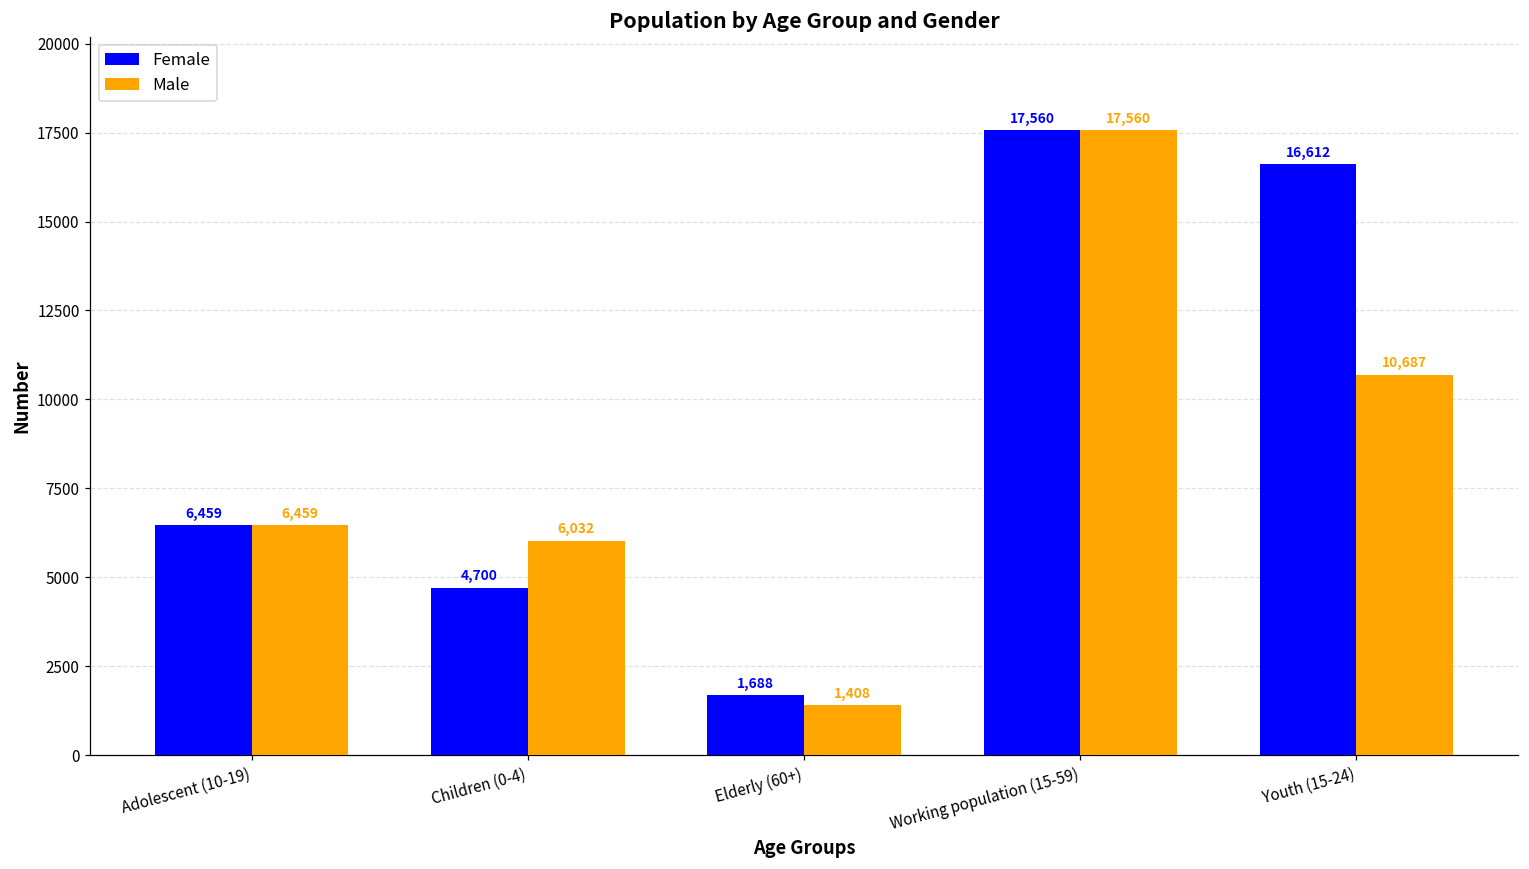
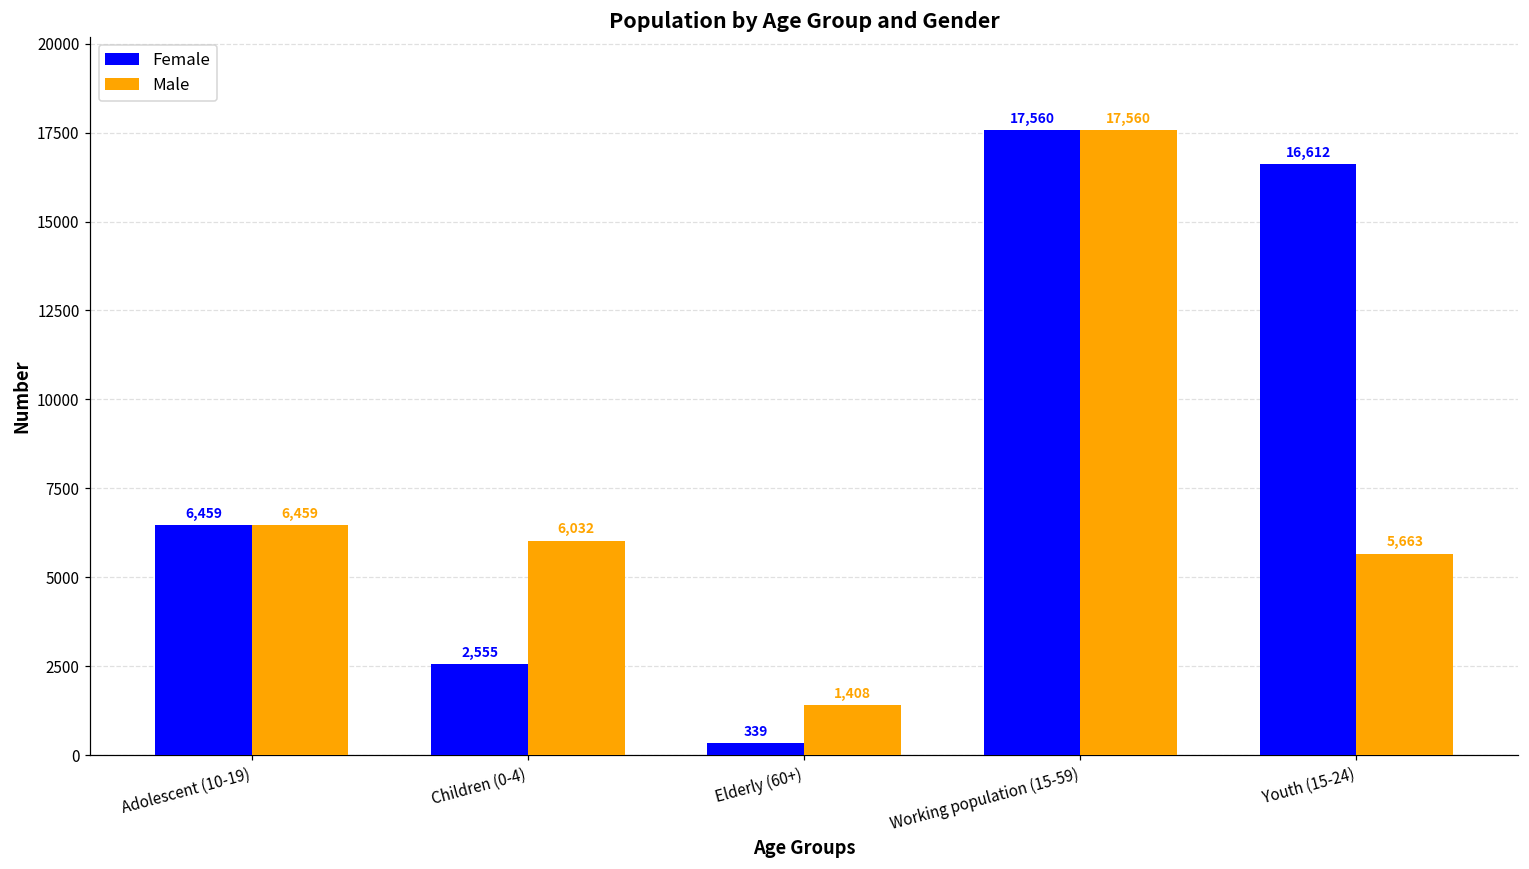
  {
    "Female": {
      "Adolescent (10-19)": "6,459",
-     "Children (0-4)": "4,700",
-     "Elderly (60+)": "1,688",
+     "Children (0-4)": "2,555",
+     "Elderly (60+)": "339",
      "Working population (15-59)": "17,560",
      "Youth (15-24)": "16,612"
    },
    "Male": {
      "Adolescent (10-19)": "6,459",
      "Children (0-4)": "6,032",
      "Elderly (60+)": "1,408",
      "Working population (15-59)": "17,560",
-     "Youth (15-24)": "10,687"
+     "Youth (15-24)": "5,663"
    }
  }
